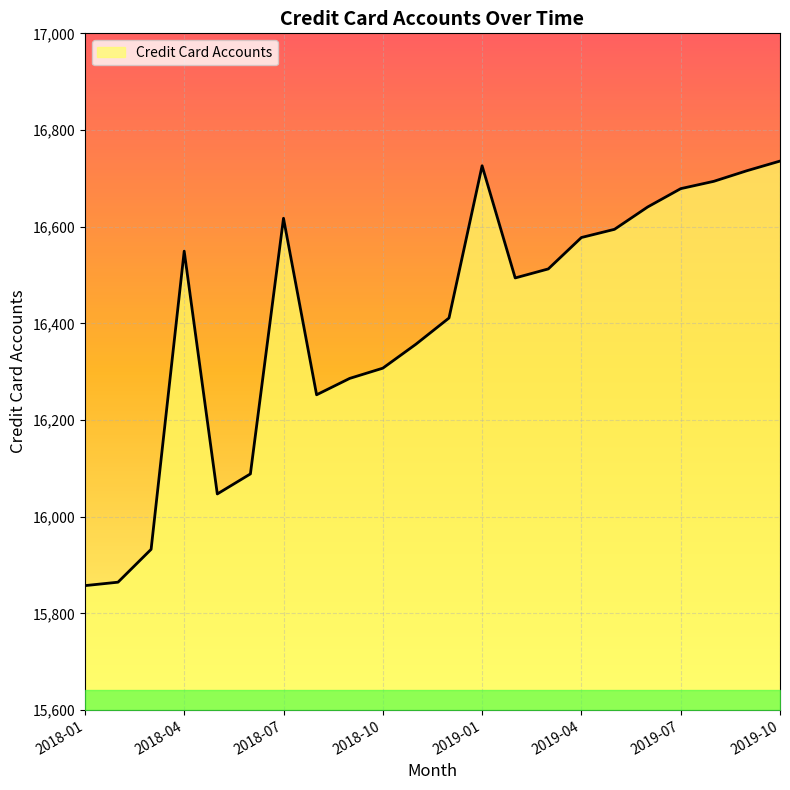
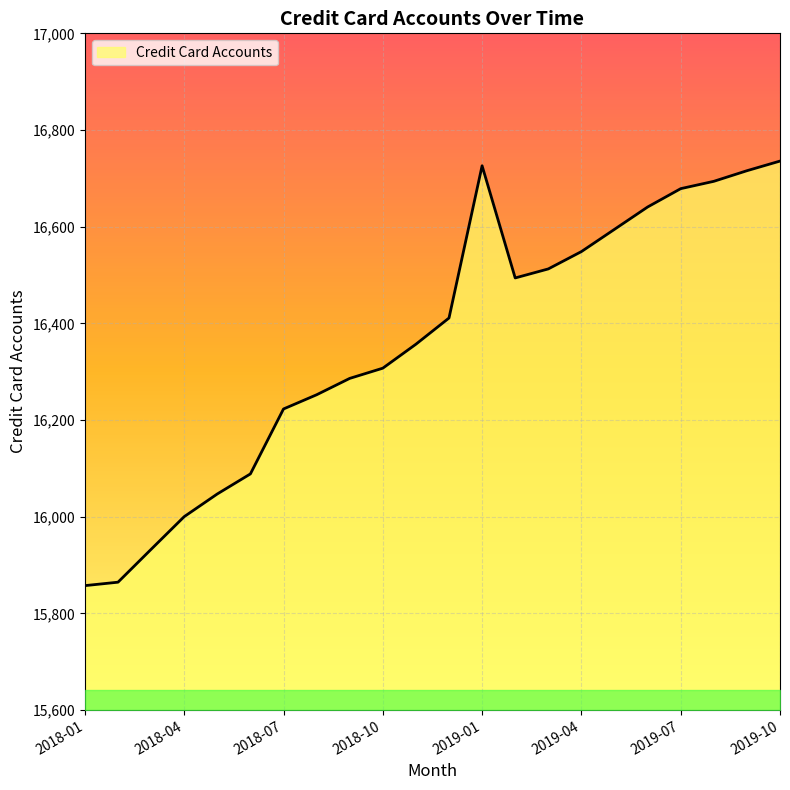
  {
    "Credit Card Accounts": {
      "2018-01": "15,860",
-     "2018-04": "16,550",
-     "2018-07": "16,620",
+     "2018-04": "16,000",
+     "2018-07": "16,220",
      "2018-10": "16,310",
      "2019-01": "16,730",
-     "2019-04": "16,580",
+     "2019-04": "16,550",
      "2019-07": "16,680",
      "2019-10": "16,740"
    }
  }
